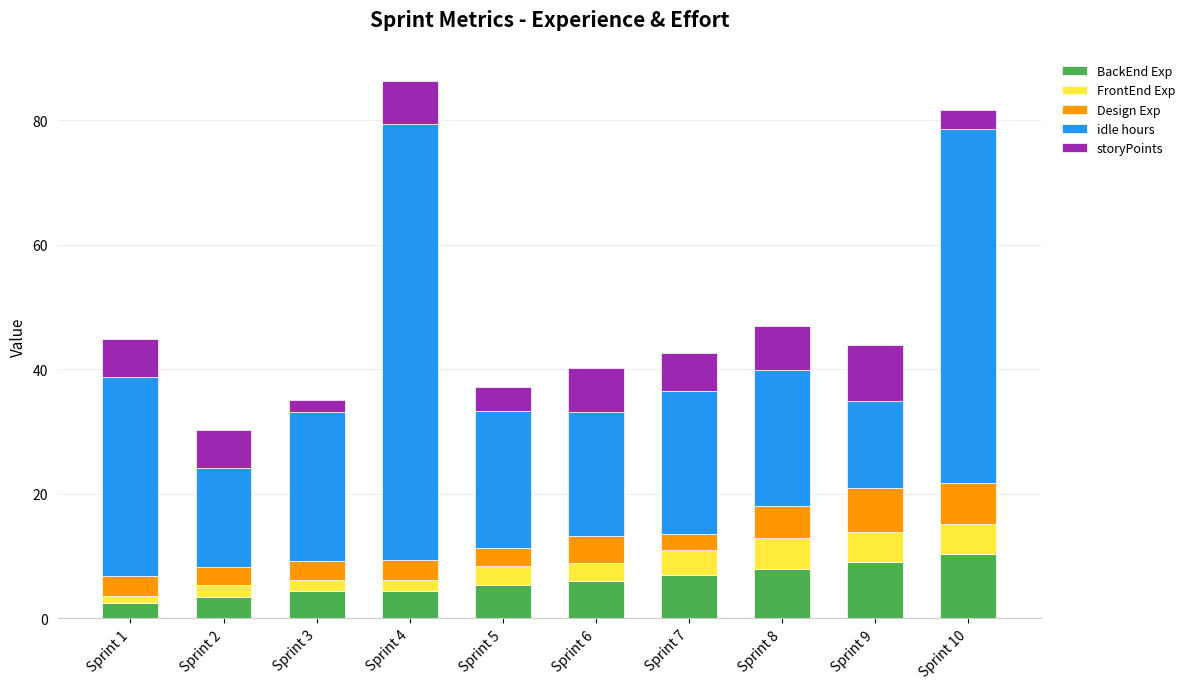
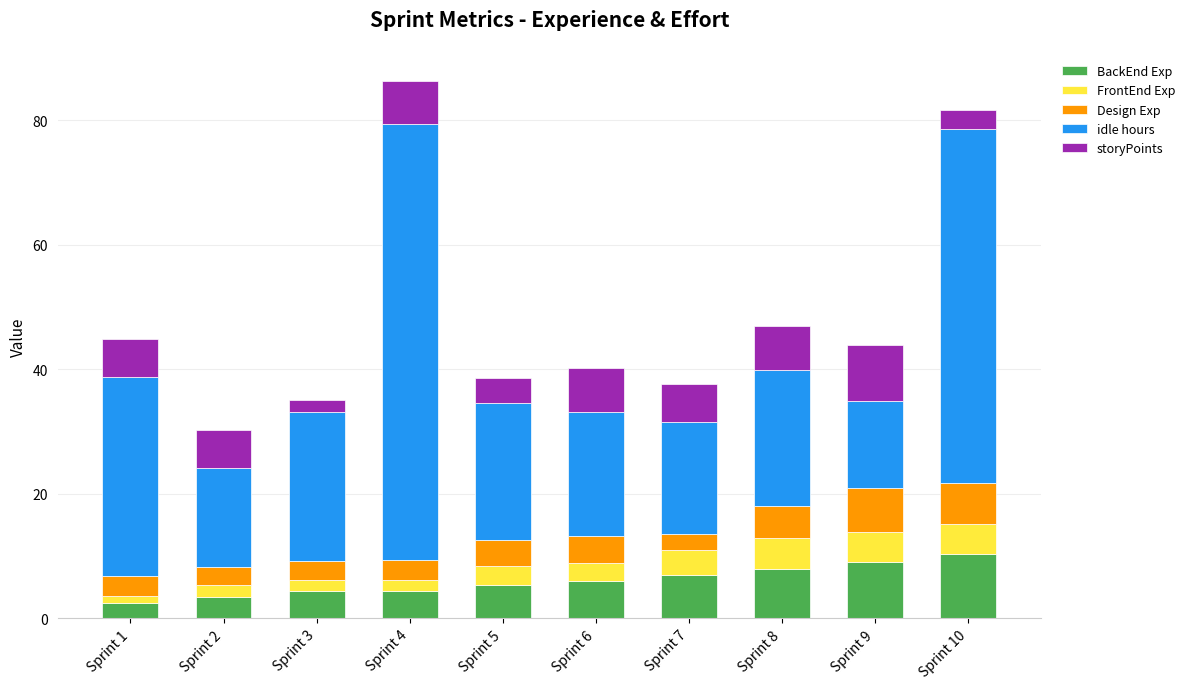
  {
    "BackEnd Exp": {
      "Sprint 1": 3,
      "Sprint 2": 3,
      "Sprint 3": 4,
      "Sprint 4": 4,
      "Sprint 5": 5,
      "Sprint 6": 6,
      "Sprint 7": 7,
      "Sprint 8": 8,
      "Sprint 9": 9,
      "Sprint 10": 10
    },
    "FrontEnd Exp": {
      "Sprint 1": 1,
      "Sprint 2": 2,
      "Sprint 3": 2,
      "Sprint 4": 2,
      "Sprint 5": 3,
      "Sprint 6": 3,
      "Sprint 7": 4,
      "Sprint 8": 5,
      "Sprint 9": 5,
      "Sprint 10": 5
    },
    "Design Exp": {
      "Sprint 1": 3,
      "Sprint 2": 3,
      "Sprint 3": 3,
      "Sprint 4": 3,
-     "Sprint 5": 3,
+     "Sprint 5": 4,
      "Sprint 6": 4,
      "Sprint 7": 3,
      "Sprint 8": 5,
      "Sprint 9": 7,
      "Sprint 10": 7
    },
    "idle hours": {
      "Sprint 1": 32,
      "Sprint 2": 16,
      "Sprint 3": 24,
      "Sprint 4": 70,
      "Sprint 5": 22,
      "Sprint 6": 20,
-     "Sprint 7": 23,
+     "Sprint 7": 18,
      "Sprint 8": 22,
      "Sprint 9": 14,
      "Sprint 10": 57
    },
    "storyPoints": {
      "Sprint 1": 6,
      "Sprint 2": 6,
      "Sprint 3": 2,
      "Sprint 4": 7,
      "Sprint 5": 4,
      "Sprint 6": 7,
      "Sprint 7": 6,
      "Sprint 8": 7,
      "Sprint 9": 9,
      "Sprint 10": 3
    }
  }
